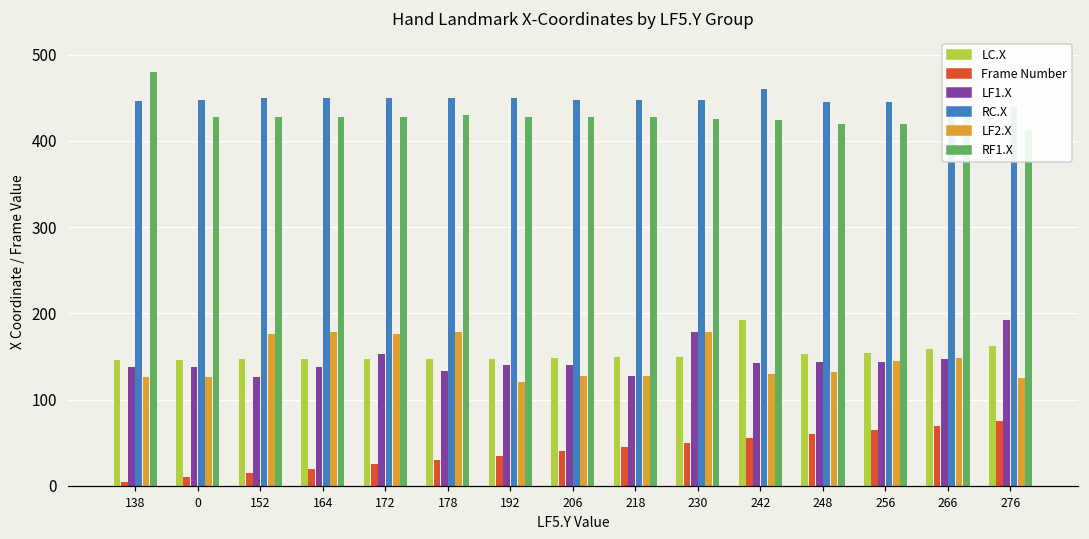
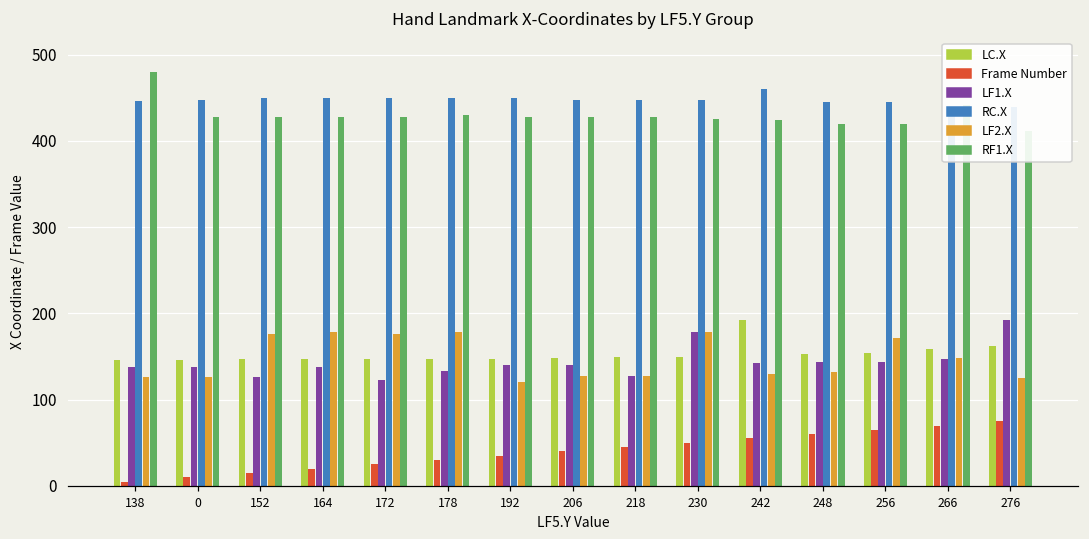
  {
    "LC.X": {
      "138": 150,
      "0": 150,
      "152": 150,
      "164": 150,
      "172": 150,
      "178": 150,
      "192": 150,
      "206": 150,
      "218": 150,
      "230": 150,
      "242": 190,
      "248": 150,
      "256": 150,
      "266": 160,
      "276": 160
    },
    "Frame Number": {
      "138": 10,
      "0": 10,
      "152": 20,
      "164": 20,
      "172": 30,
      "178": 30,
      "192": 40,
      "206": 40,
      "218": 50,
      "230": 50,
      "242": 60,
      "248": 60,
      "256": 70,
      "266": 70,
      "276": 80
    },
    "LF1.X": {
      "138": 140,
      "0": 140,
      "152": 130,
      "164": 140,
-     "172": 150,
+     "172": 120,
      "178": 130,
      "192": 140,
      "206": 140,
      "218": 130,
      "230": 180,
      "242": 140,
      "248": 140,
      "256": 140,
      "266": 150,
      "276": 190
    },
    "RC.X": {
      "138": 450,
      "0": 450,
      "152": 450,
      "164": 450,
      "172": 450,
      "178": 450,
      "192": 450,
      "206": 450,
      "218": 450,
      "230": 450,
      "242": 460,
      "248": 450,
      "256": 450
    },
    "LF2.X": {
      "138": 130,
      "0": 130,
      "152": 180,
      "164": 180,
      "172": 180,
      "178": 180,
      "192": 120,
      "206": 130,
      "218": 130,
      "230": 180,
      "242": 130,
      "248": 130,
-     "256": 150,
+     "256": 170,
      "266": 150,
      "276": 130
    },
    "RF1.X": {
      "138": 480,
      "0": 430,
      "152": 430,
      "164": 430,
      "172": 430,
      "178": 430,
      "192": 430,
      "206": 430,
      "218": 430,
      "230": 430,
      "242": 420,
      "248": 420,
      "256": 420
    }
  }
